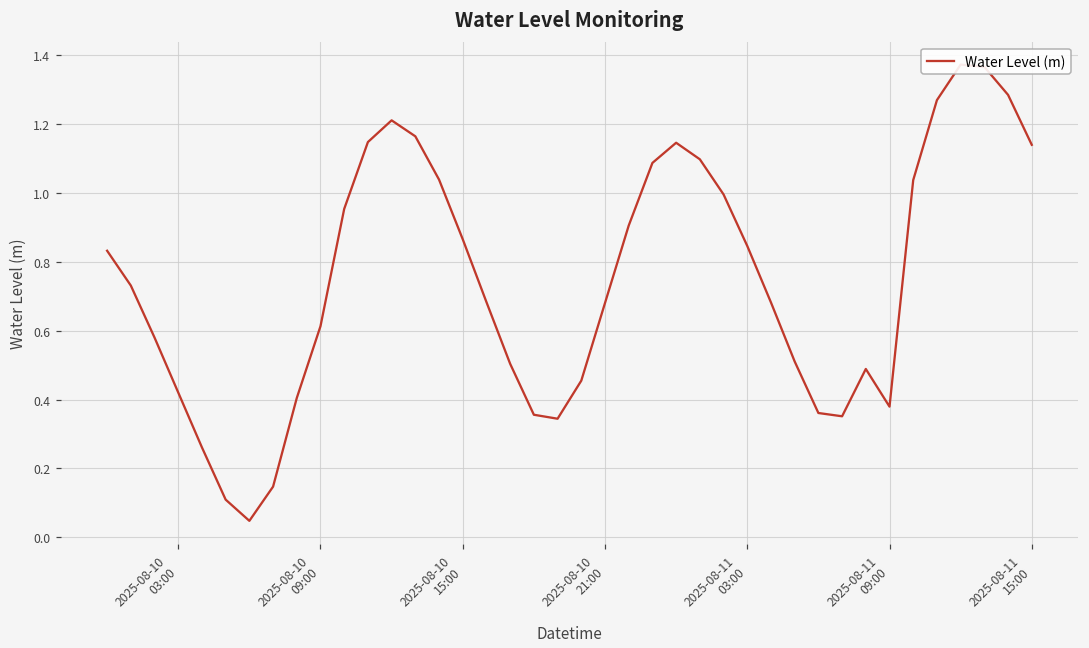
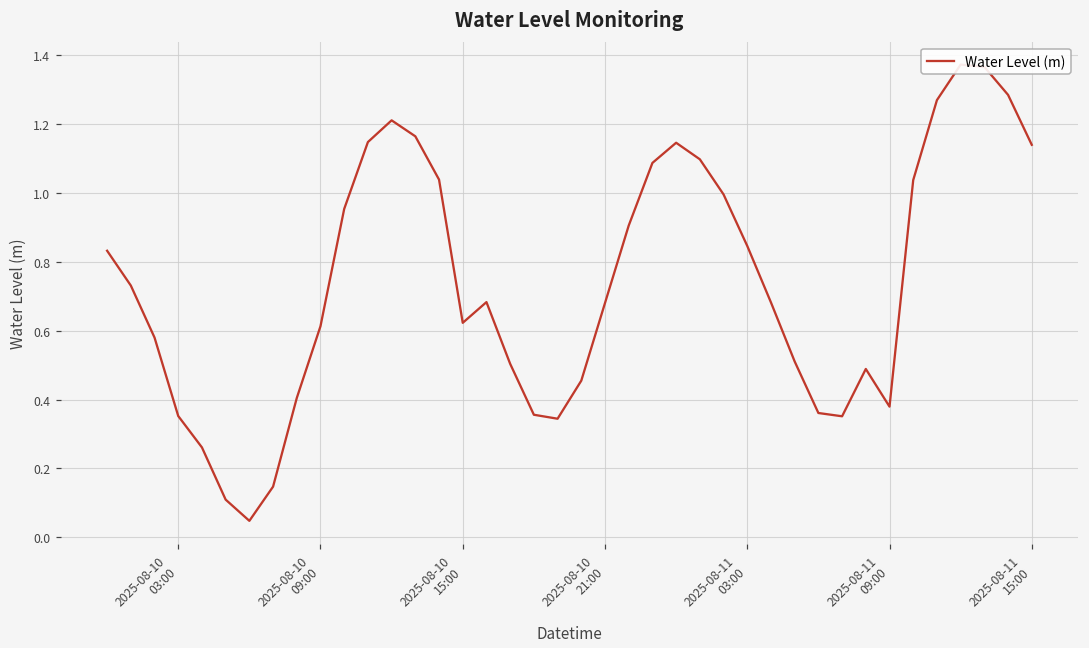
  {
-   "2025-08-10 03:00": 0.42,
+   "2025-08-10 03:00": 0.35,
    "2025-08-10 09:00": 0.61,
-   "2025-08-10 15:00": 0.87,
+   "2025-08-10 15:00": 0.62,
    "2025-08-10 21:00": 0.68,
    "2025-08-11 03:00": 0.85,
    "2025-08-11 09:00": 0.38,
    "2025-08-11 15:00": 1.14
  }
